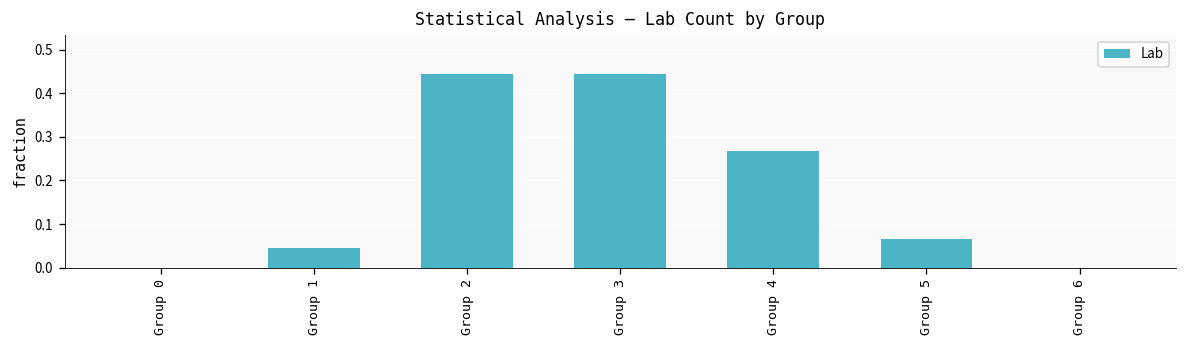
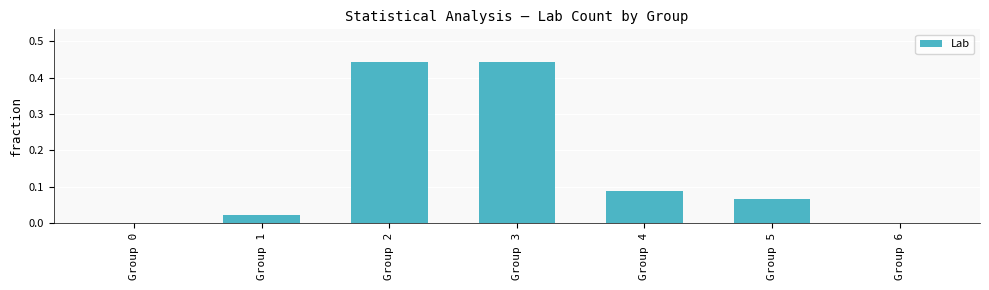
  {
    "Group 0": 0.00,
-   "Group 1": 0.04,
+   "Group 1": 0.02,
    "Group 2": 0.44,
    "Group 3": 0.44,
-   "Group 4": 0.27,
+   "Group 4": 0.09,
    "Group 5": 0.07,
    "Group 6": 0.00
  }
